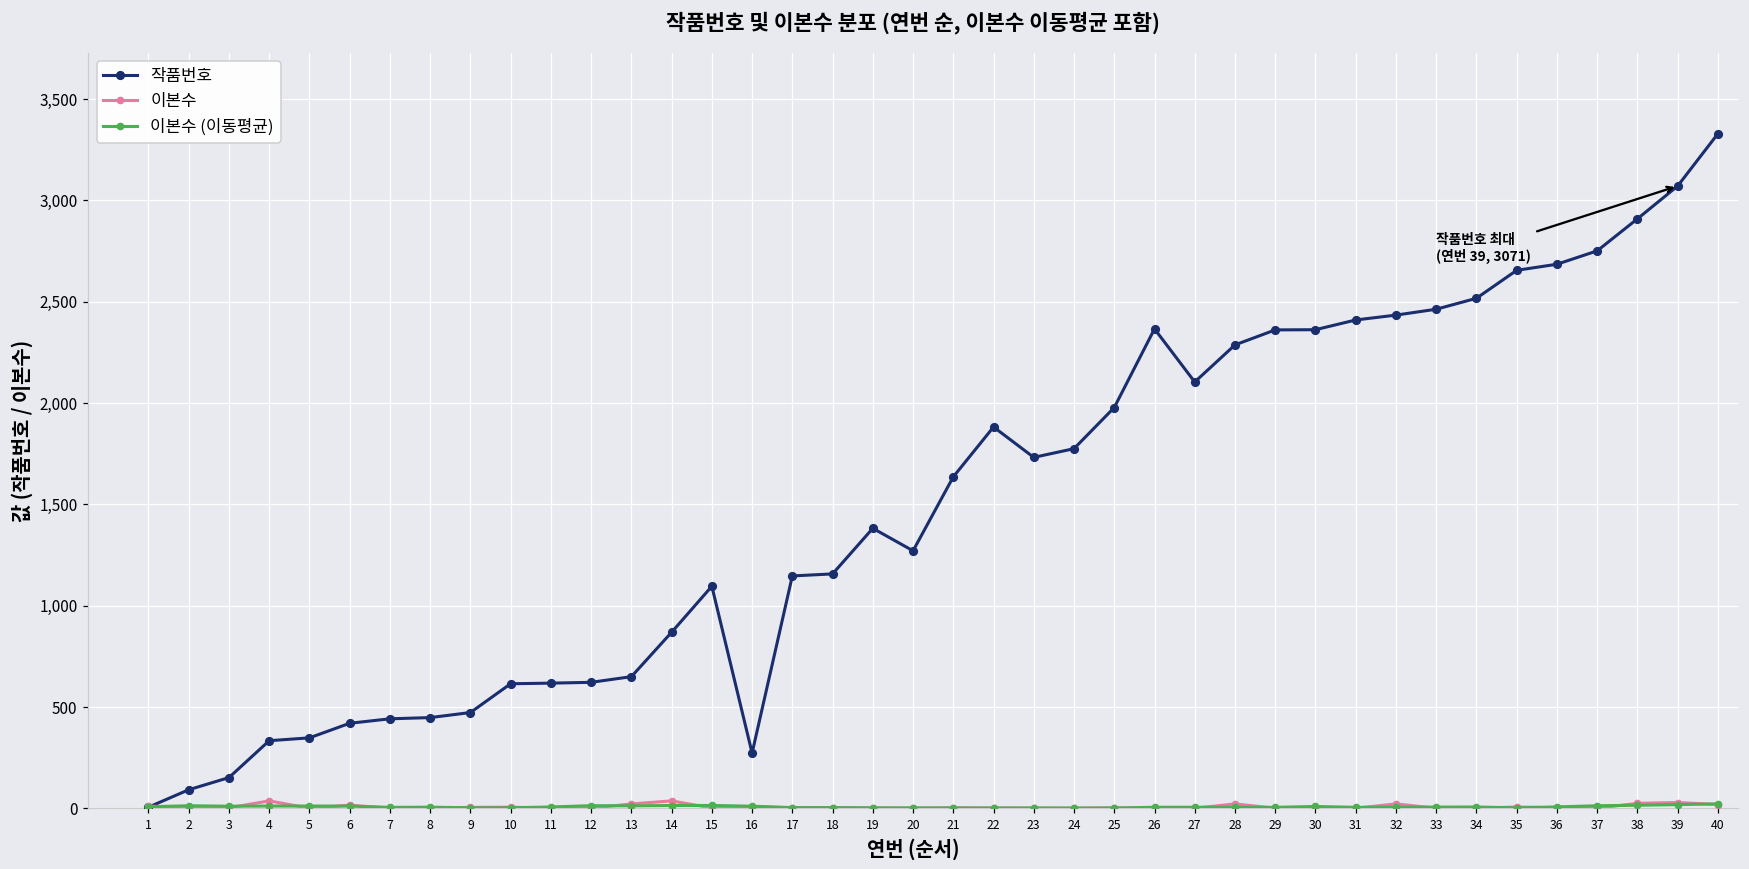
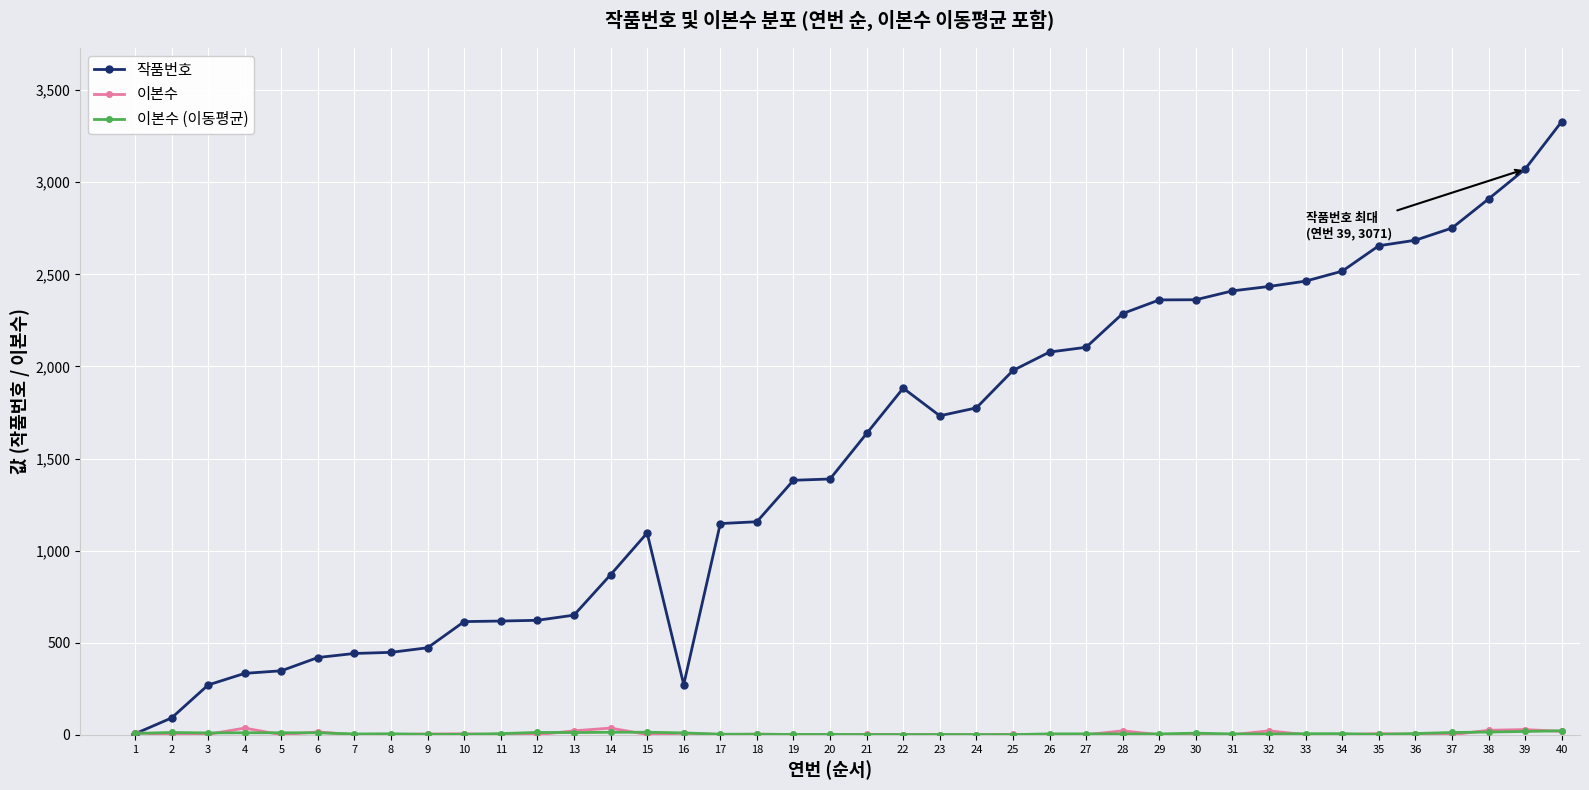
  {
    "작품번호": {
      "2": "90",
-     "3": "150",
+     "3": "270",
      "4": "330",
      "5": "350",
      "6": "420",
      "7": "440",
      "8": "450",
      "9": "470",
      "10": "620",
      "11": "620",
      "12": "620",
      "13": "650",
      "14": "870",
      "15": "1,100",
      "16": "270",
      "17": "1,150",
      "18": "1,160",
      "19": "1,380",
-     "20": "1,270",
+     "20": "1,390",
      "21": "1,640",
      "22": "1,880",
      "23": "1,730",
      "24": "1,780",
      "25": "1,980",
-     "26": "2,370",
+     "26": "2,080",
      "27": "2,100",
      "28": "2,290",
      "29": "2,360",
      "30": "2,360",
      "31": "2,410",
      "32": "2,430",
      "33": "2,460",
      "34": "2,520",
      "35": "2,660",
      "39": "3,070",
      "40": "3,330"
    },
    "이본수": {
      "4": "40",
      "14": "40",
      "28": "20",
      "32": "20"
    },
    "이본수 (이동평균)": {
      "4": "10",
      "14": "10",
      "28": "10",
      "32": "10"
    }
  }
